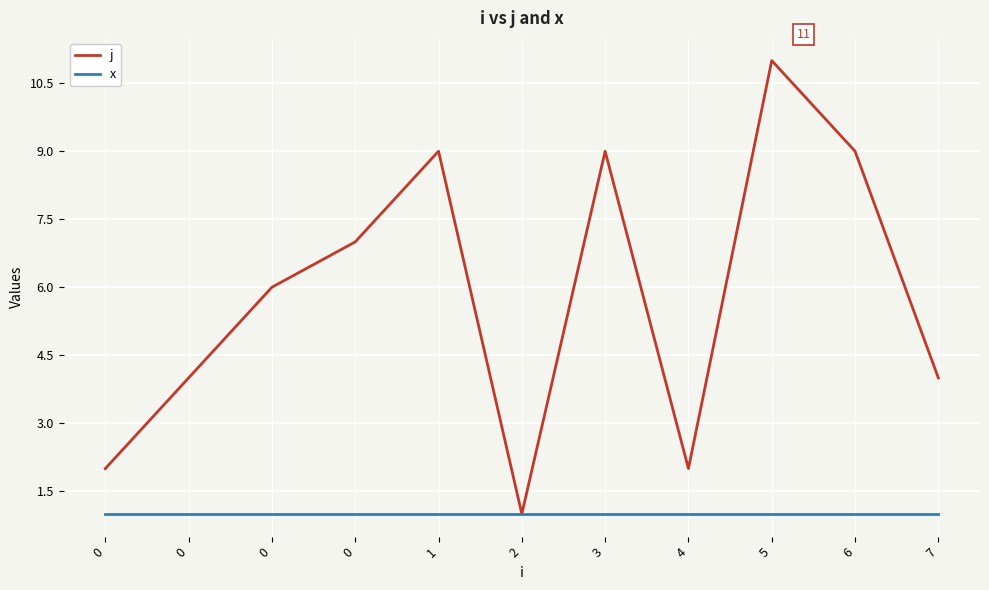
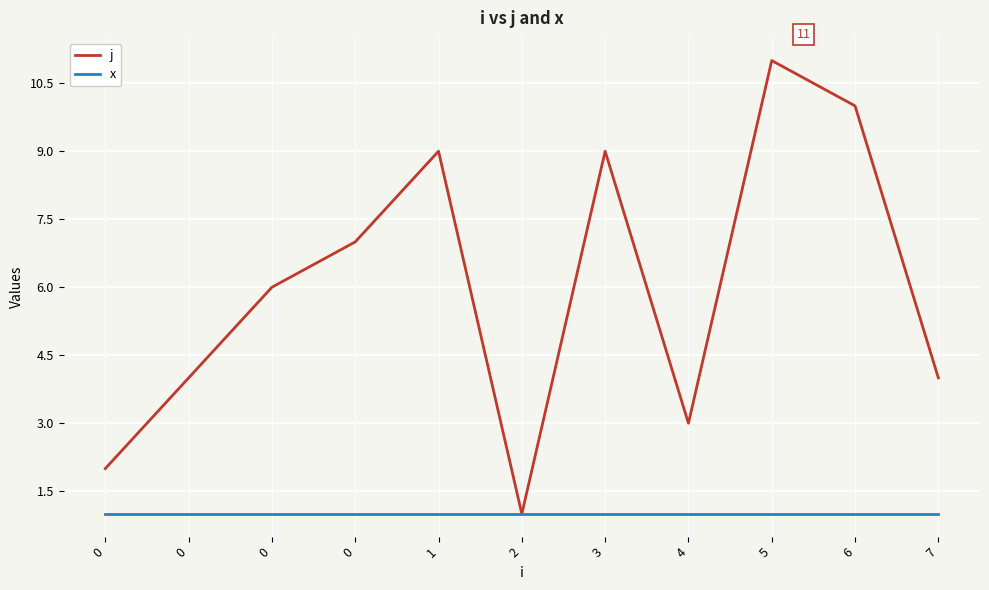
  {
    "j": {
      "1": 9,
      "3": 9,
-     "4": 2,
+     "4": 3,
      "5": 11,
-     "6": 9,
+     "6": 10,
      "7": 4
    },
    "x": {
      "1": 1,
      "3": 1,
      "4": 1,
      "5": 1,
      "6": 1,
      "7": 1
    }
  }
